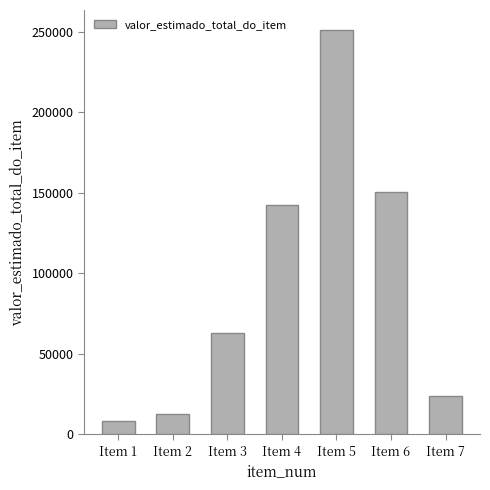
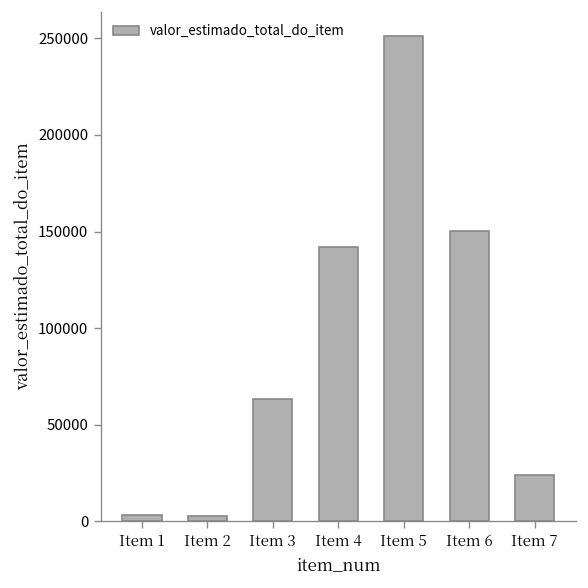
  {
-   "Item 1": 8000,
-   "Item 2": 13000,
+   "Item 1": 3000,
+   "Item 2": 3000,
    "Item 3": 63000,
    "Item 4": 142000,
    "Item 5": 251000,
    "Item 6": 150000,
    "Item 7": 24000
  }
